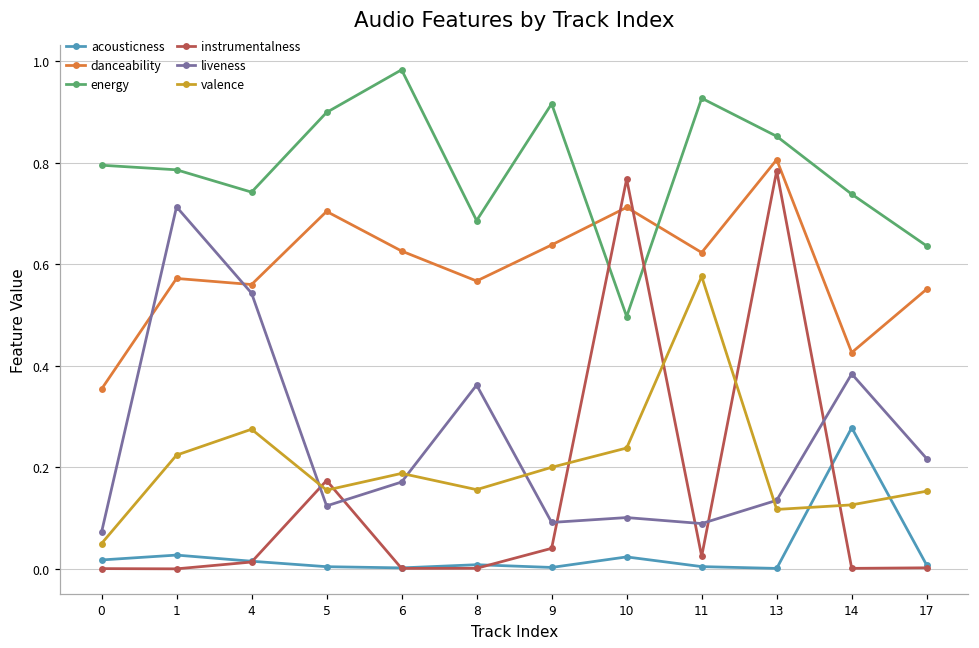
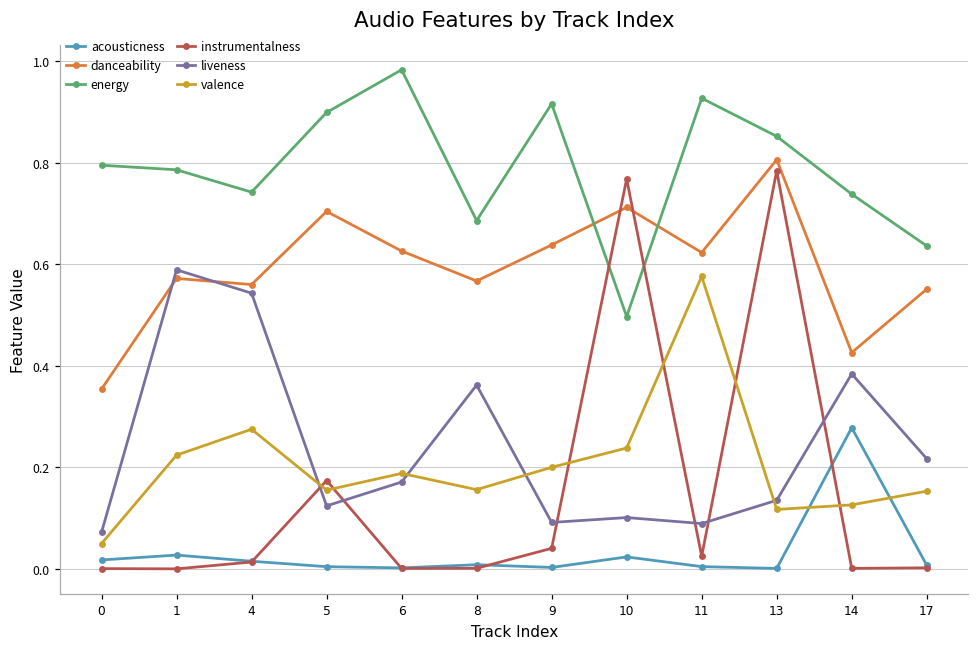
  {
    "acousticness": {
      "0": 0.02,
      "1": 0.03,
      "5": 0.00,
      "8": 0.01,
      "9": 0.00,
      "10": 0.02,
      "11": 0.00,
      "13": 0.00,
      "14": 0.28
    },
    "energy": {
      "0": 0.80,
      "1": 0.79,
      "4": 0.74,
      "5": 0.90,
      "6": 0.98,
      "8": 0.69,
      "9": 0.92,
      "10": 0.50,
      "11": 0.93,
      "13": 0.85,
      "14": 0.74,
      "17": 0.64
    },
    "instrumentalness": {
      "0": 0.00,
      "1": 0.00,
      "5": 0.17,
      "8": 0.00,
      "9": 0.04,
      "10": 0.77,
      "11": 0.02,
      "13": 0.78,
      "14": 0.00
    },
    "liveness": {
      "0": 0.07,
-     "1": 0.71,
+     "1": 0.59,
      "4": 0.54,
      "5": 0.12,
      "6": 0.17,
      "8": 0.36,
      "9": 0.09,
      "10": 0.10,
      "11": 0.09,
      "13": 0.14,
      "14": 0.38,
      "17": 0.22
    }
  }
